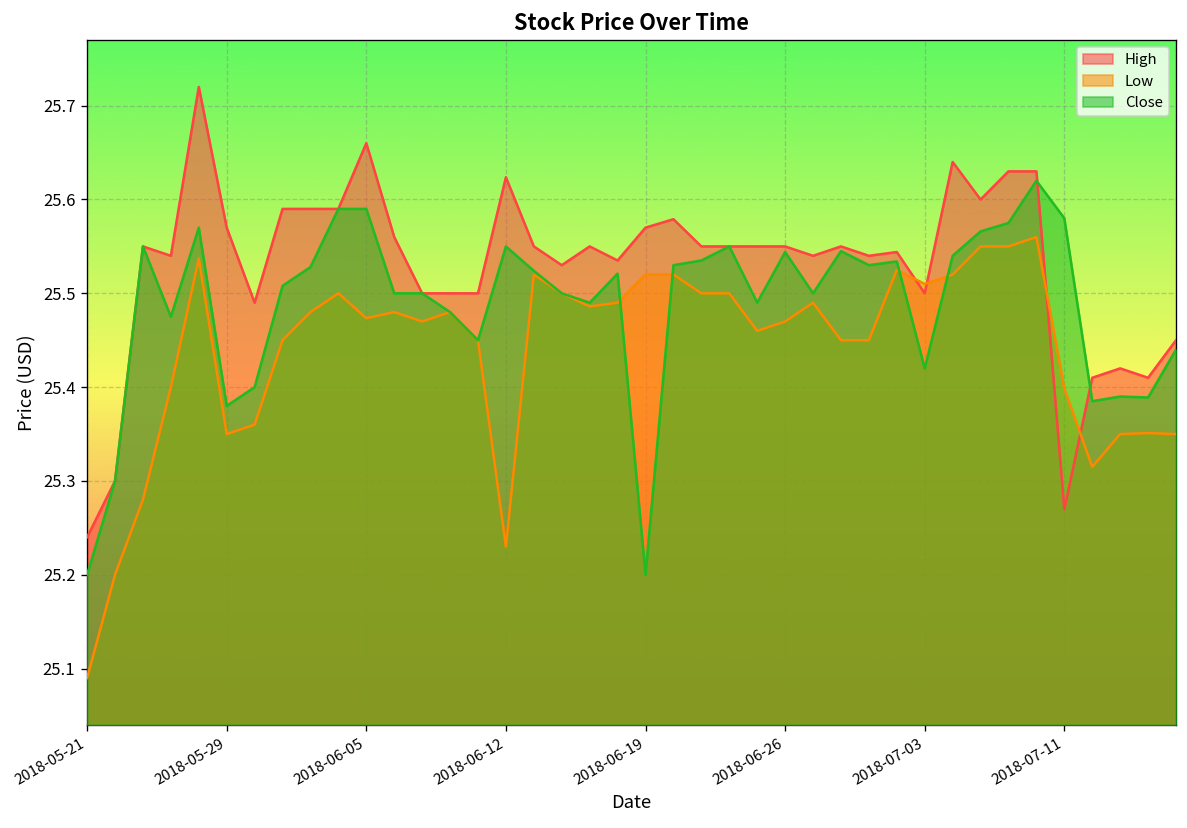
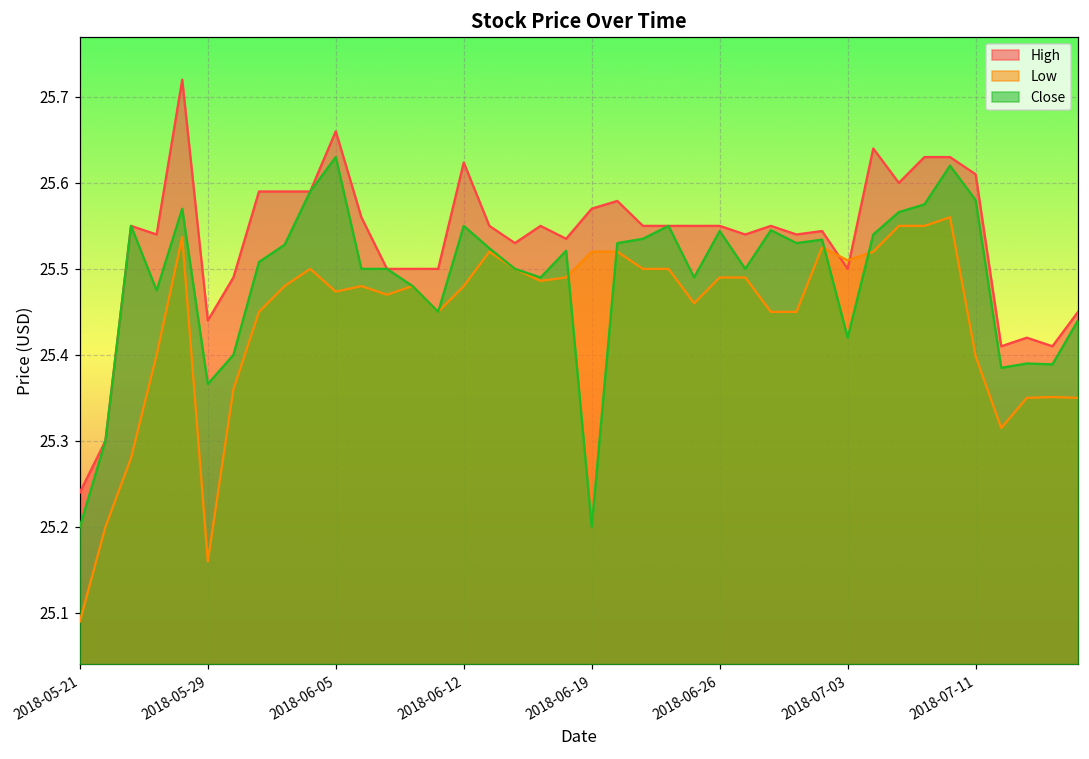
  {
    "High": {
      "2018-05-21": 25.24,
-     "2018-05-29": 25.57,
+     "2018-05-29": 25.44,
      "2018-06-05": 25.66,
      "2018-06-12": 25.62,
      "2018-06-19": 25.57,
      "2018-06-26": 25.55,
      "2018-07-03": 25.50,
-     "2018-07-11": 25.27
+     "2018-07-11": 25.61
    },
    "Low": {
      "2018-05-21": 25.09,
-     "2018-05-29": 25.35,
+     "2018-05-29": 25.16,
      "2018-06-05": 25.47,
-     "2018-06-12": 25.23,
+     "2018-06-12": 25.48,
      "2018-06-19": 25.52,
-     "2018-06-26": 25.47,
+     "2018-06-26": 25.49,
      "2018-07-03": 25.51,
      "2018-07-11": 25.40
    },
    "Close": {
      "2018-05-21": 25.20,
-     "2018-05-29": 25.38,
-     "2018-06-05": 25.59,
+     "2018-05-29": 25.37,
+     "2018-06-05": 25.63,
      "2018-06-12": 25.55,
      "2018-06-19": 25.20,
      "2018-06-26": 25.54,
      "2018-07-03": 25.42,
      "2018-07-11": 25.58
    }
  }
